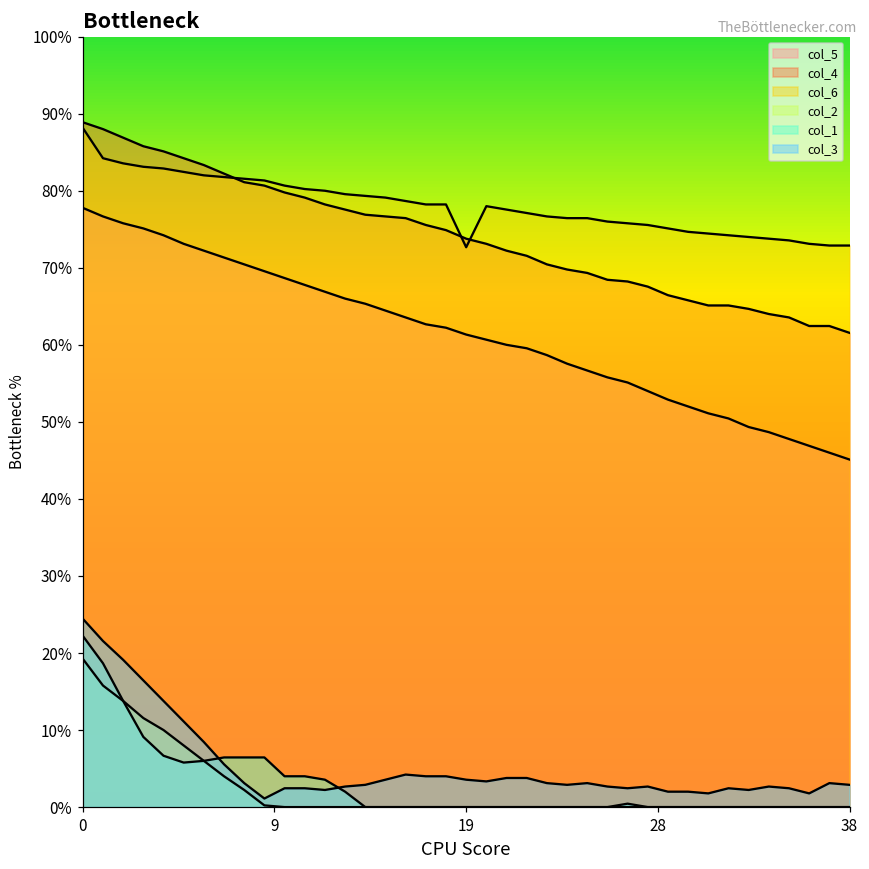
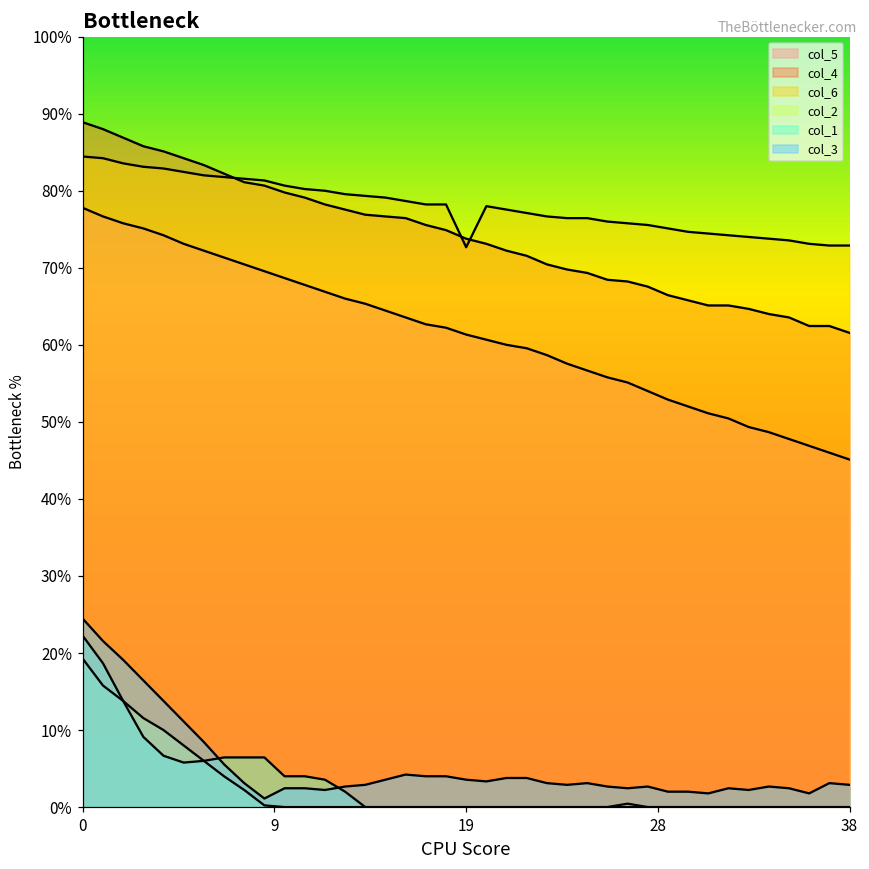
  {
    "col_6": {
-     "0": "88%",
+     "0": "84%",
      "19": "73%",
      "38": "73%"
    },
    "col_2": {
      "0": "19%"
    }
  }
